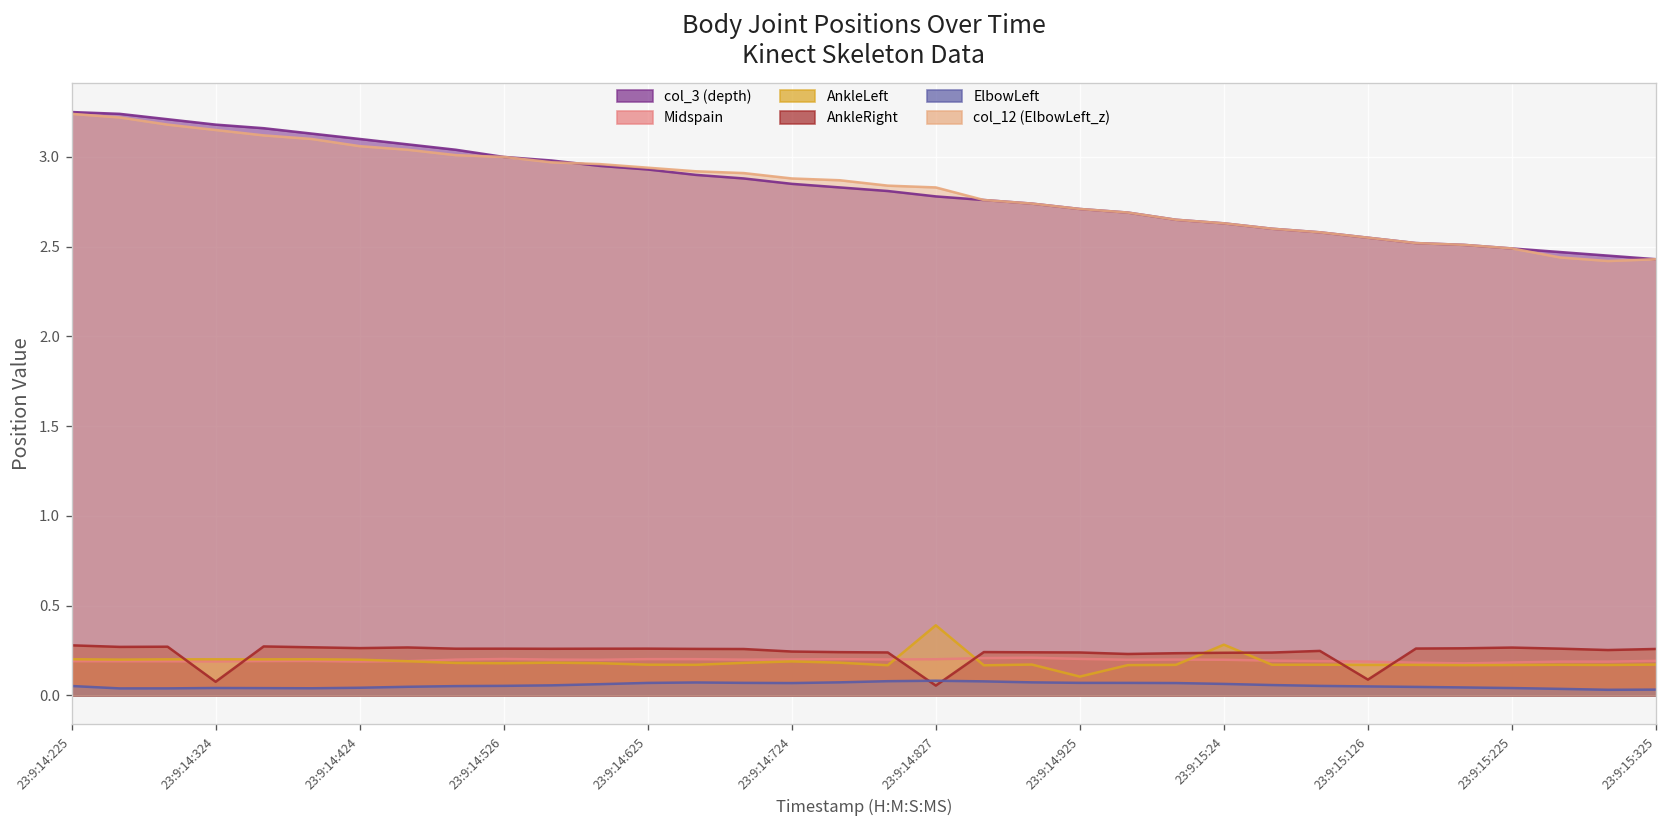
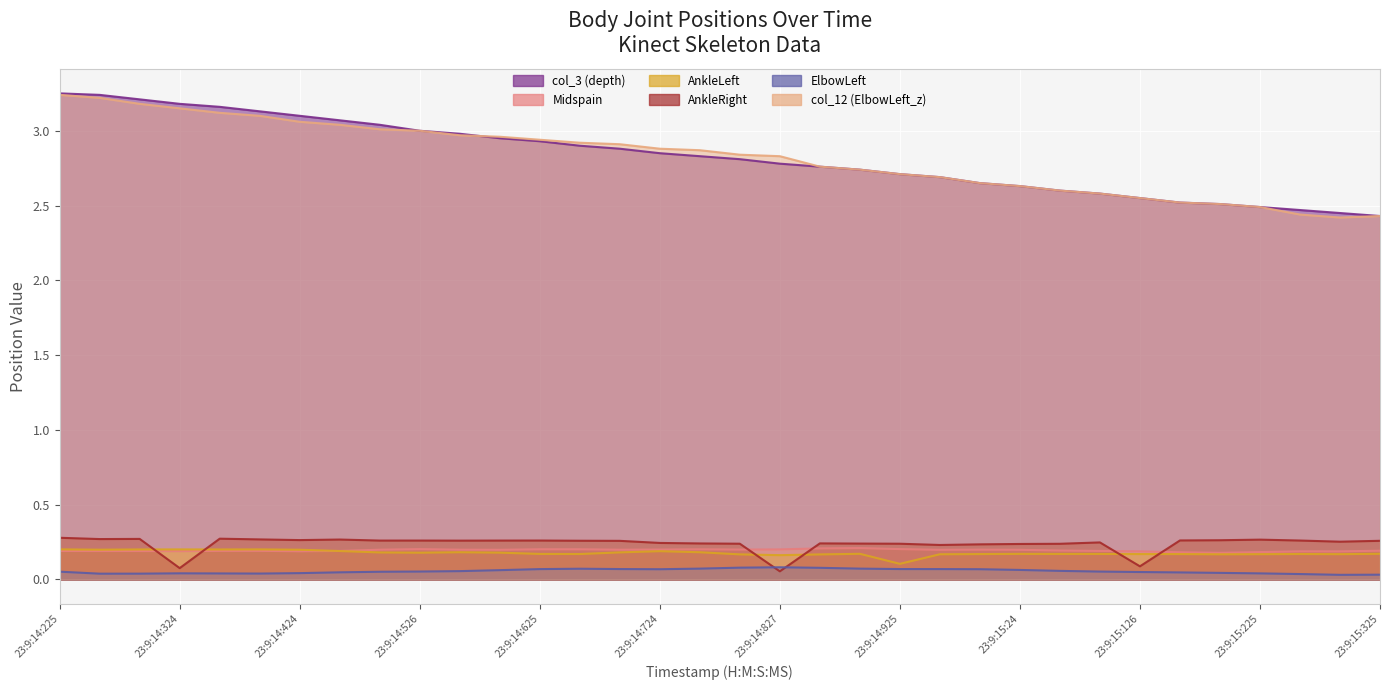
  {
    "AnkleLeft": {
      "23:9:14:526": 0.18,
      "23:9:14:625": 0.17,
-     "23:9:14:827": 0.39,
+     "23:9:14:827": 0.16,
      "23:9:14:925": 0.10,
-     "23:9:15:24": 0.28,
+     "23:9:15:24": 0.17,
      "23:9:15:126": 0.17,
      "23:9:15:325": 0.17
    },
    "AnkleRight": {
      "23:9:14:225": 0.28,
      "23:9:14:324": 0.08,
      "23:9:14:424": 0.26,
      "23:9:14:526": 0.26,
      "23:9:14:625": 0.26,
      "23:9:14:724": 0.24,
      "23:9:14:827": 0.05,
      "23:9:14:925": 0.24,
      "23:9:15:24": 0.24,
      "23:9:15:126": 0.09,
      "23:9:15:225": 0.27,
      "23:9:15:325": 0.26
    }
  }
